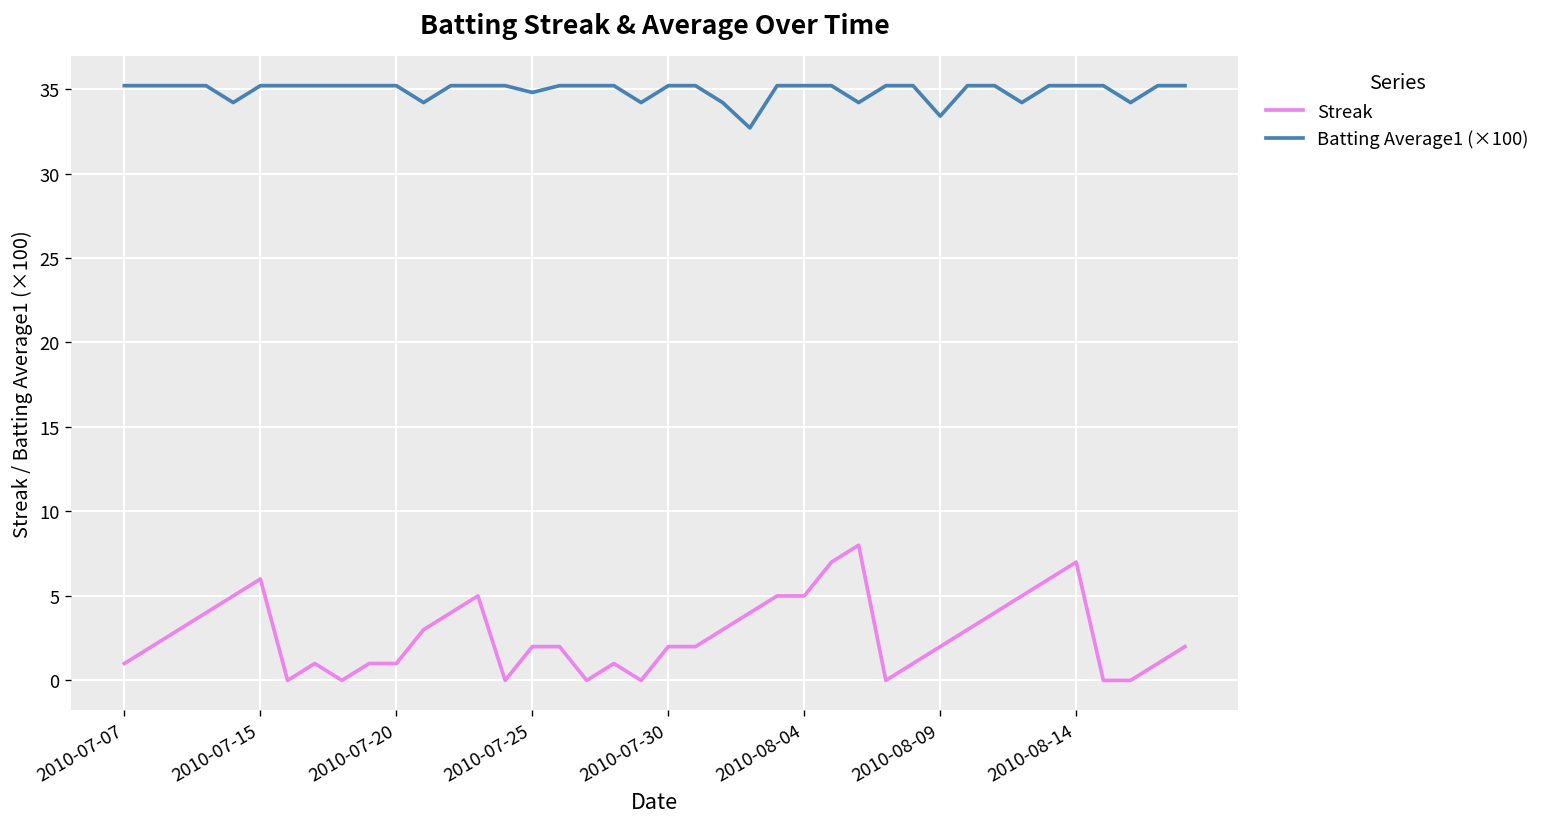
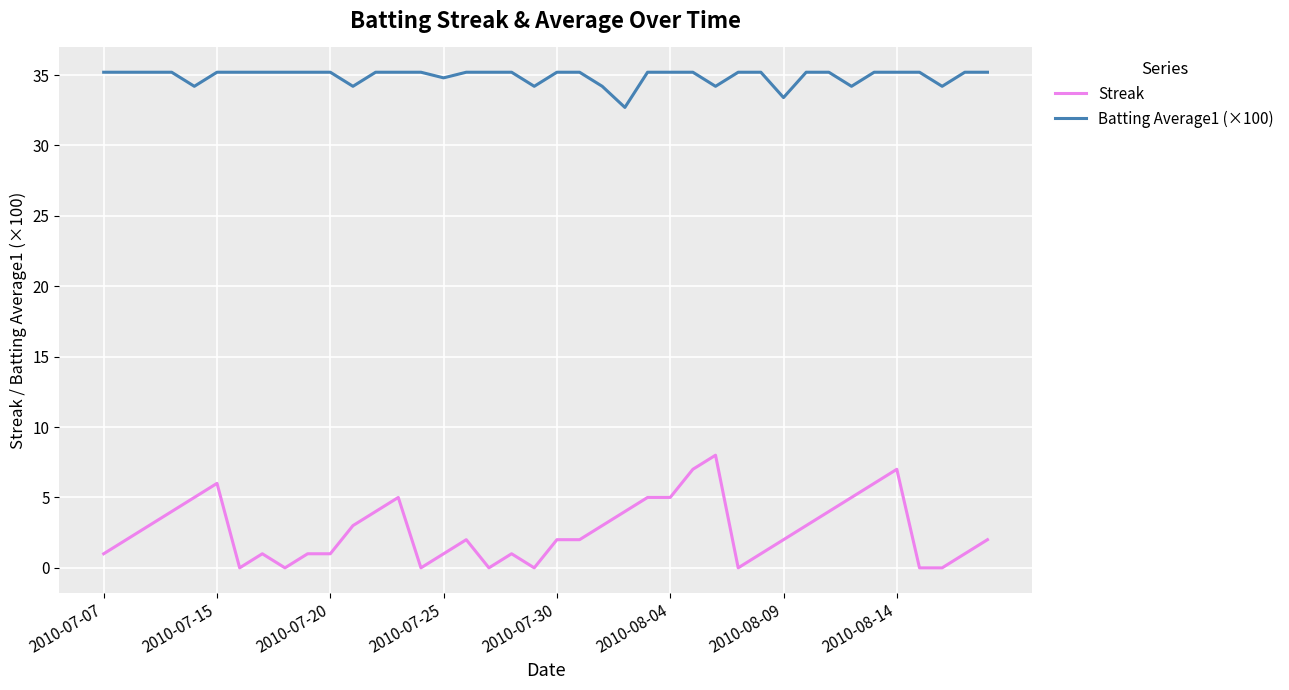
  {
    "Streak": {
      "2010-07-07": 1,
      "2010-07-15": 6,
      "2010-07-20": 1,
-     "2010-07-25": 2,
+     "2010-07-25": 1,
      "2010-07-30": 2,
      "2010-08-04": 5,
      "2010-08-09": 2,
      "2010-08-14": 7
    },
    "Batting Average1 (×100)": {
      "2010-07-07": 35.2,
      "2010-07-15": 35.2,
      "2010-07-20": 35.2,
      "2010-07-25": 34.8,
      "2010-07-30": 35.2,
      "2010-08-04": 35.2,
      "2010-08-09": 33.4,
      "2010-08-14": 35.2
    }
  }
